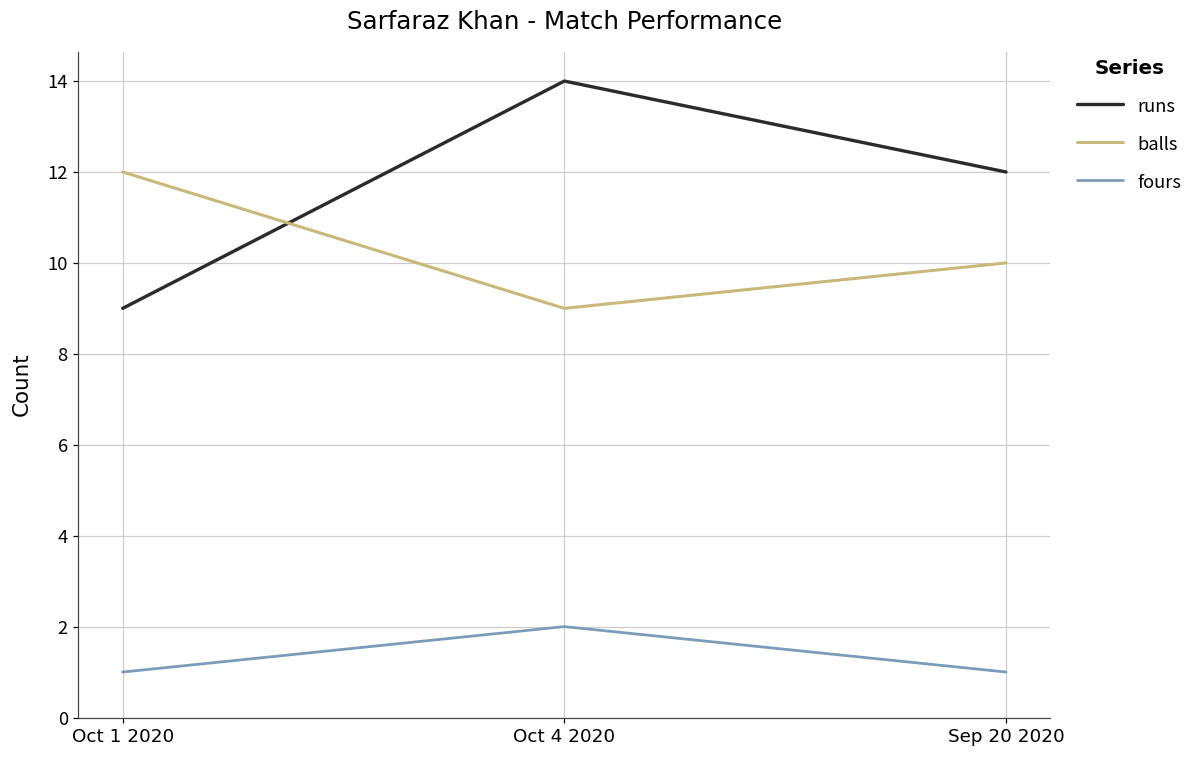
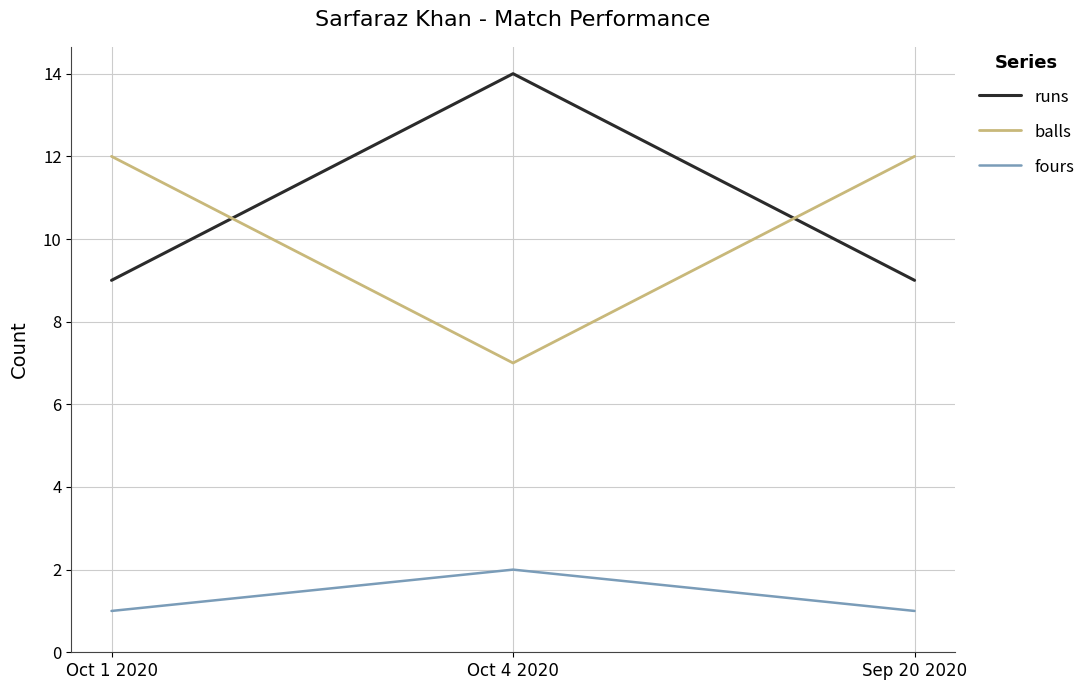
  {
    "runs": {
      "Oct 1 2020": 9,
      "Oct 4 2020": 14,
-     "Sep 20 2020": 12
+     "Sep 20 2020": 9
    },
    "balls": {
      "Oct 1 2020": 12,
-     "Oct 4 2020": 9,
-     "Sep 20 2020": 10
+     "Oct 4 2020": 7,
+     "Sep 20 2020": 12
    },
    "fours": {
      "Oct 1 2020": 1,
      "Oct 4 2020": 2,
      "Sep 20 2020": 1
    }
  }
